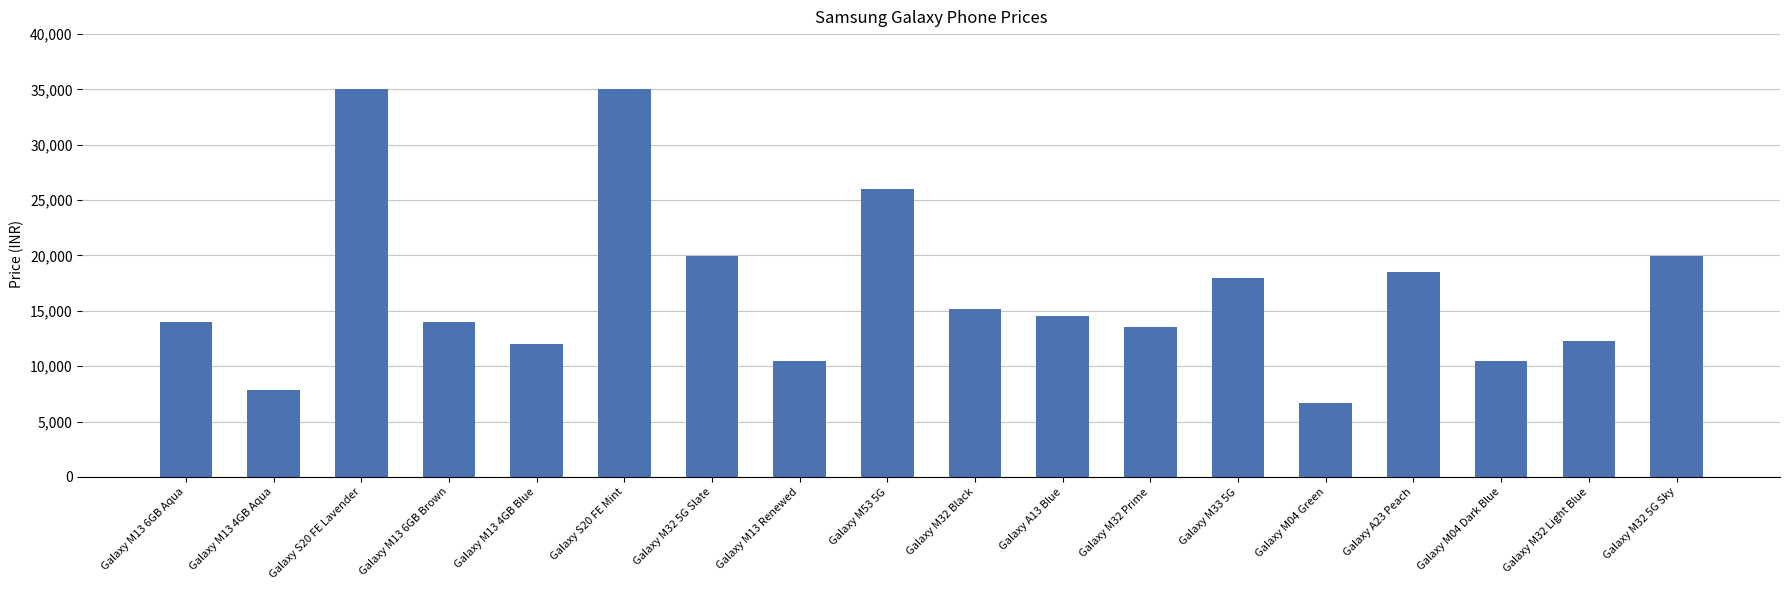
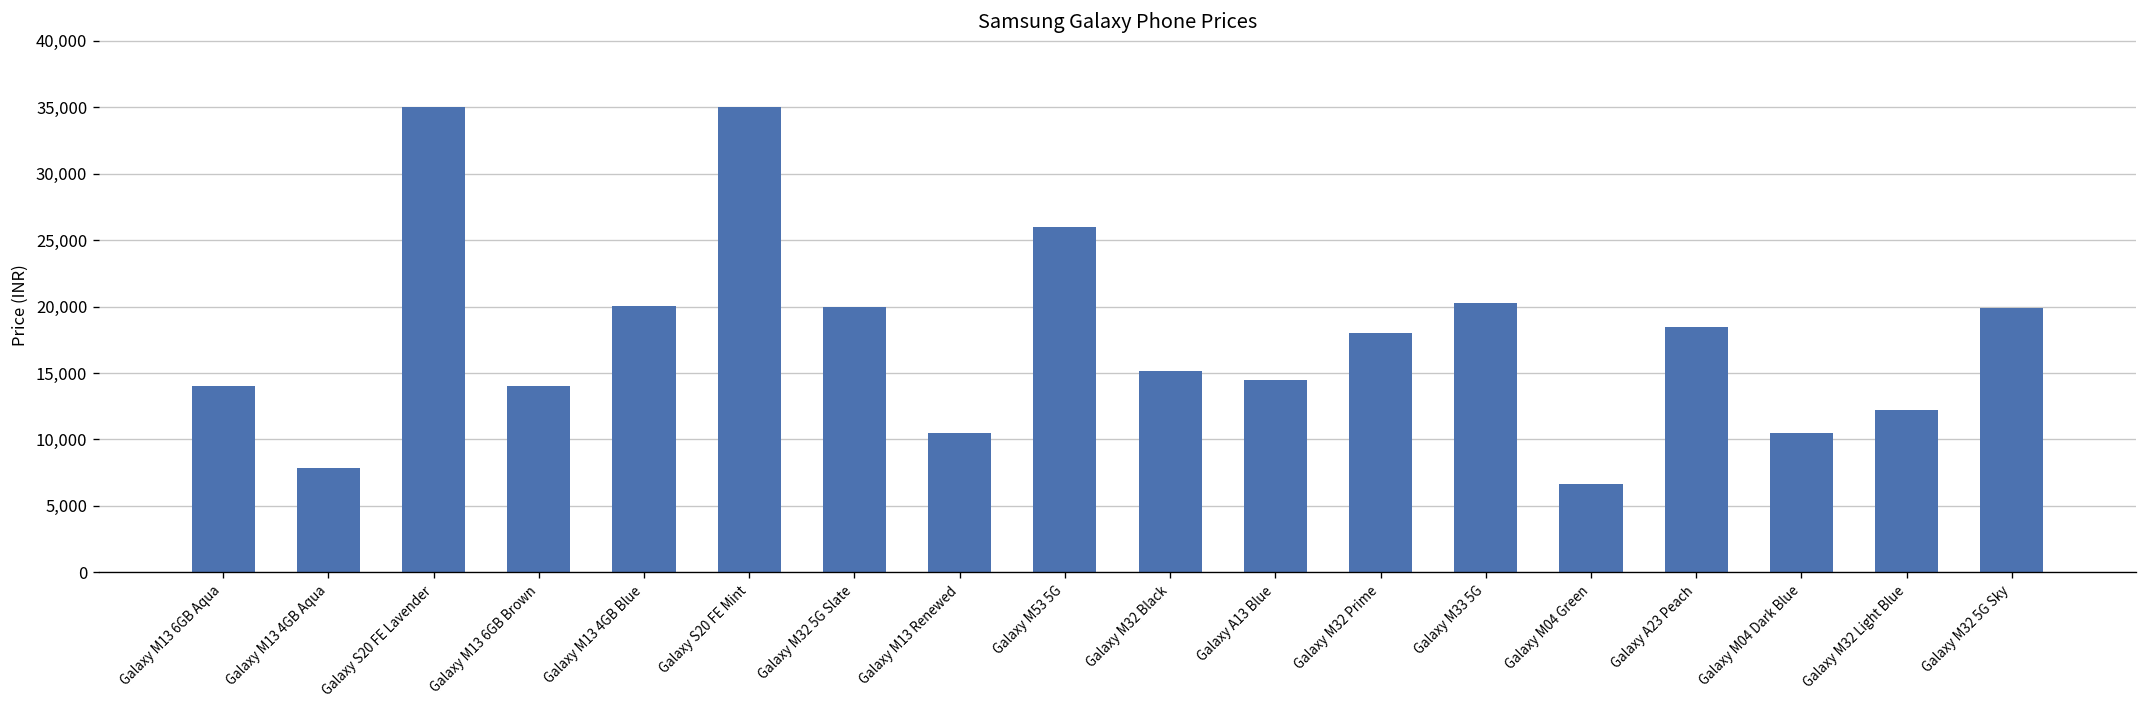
  {
    "Galaxy M13 6GB Aqua": "14,000",
    "Galaxy M13 4GB Aqua": "7,800",
    "Galaxy S20 FE Lavender": "35,000",
    "Galaxy M13 6GB Brown": "14,000",
-   "Galaxy M13 4GB Blue": "12,000",
+   "Galaxy M13 4GB Blue": "20,000",
    "Galaxy S20 FE Mint": "35,000",
    "Galaxy M32 5G Slate": "19,900",
    "Galaxy M13 Renewed": "10,500",
    "Galaxy M53 5G": "26,000",
    "Galaxy M32 Black": "15,100",
    "Galaxy A13 Blue": "14,500",
-   "Galaxy M32 Prime": "13,500",
-   "Galaxy M33 5G": "18,000",
+   "Galaxy M32 Prime": "18,000",
+   "Galaxy M33 5G": "20,200",
    "Galaxy M04 Green": "6,700",
    "Galaxy A23 Peach": "18,500",
    "Galaxy M04 Dark Blue": "10,500",
    "Galaxy M32 Light Blue": "12,200",
    "Galaxy M32 5G Sky": "19,900"
  }
